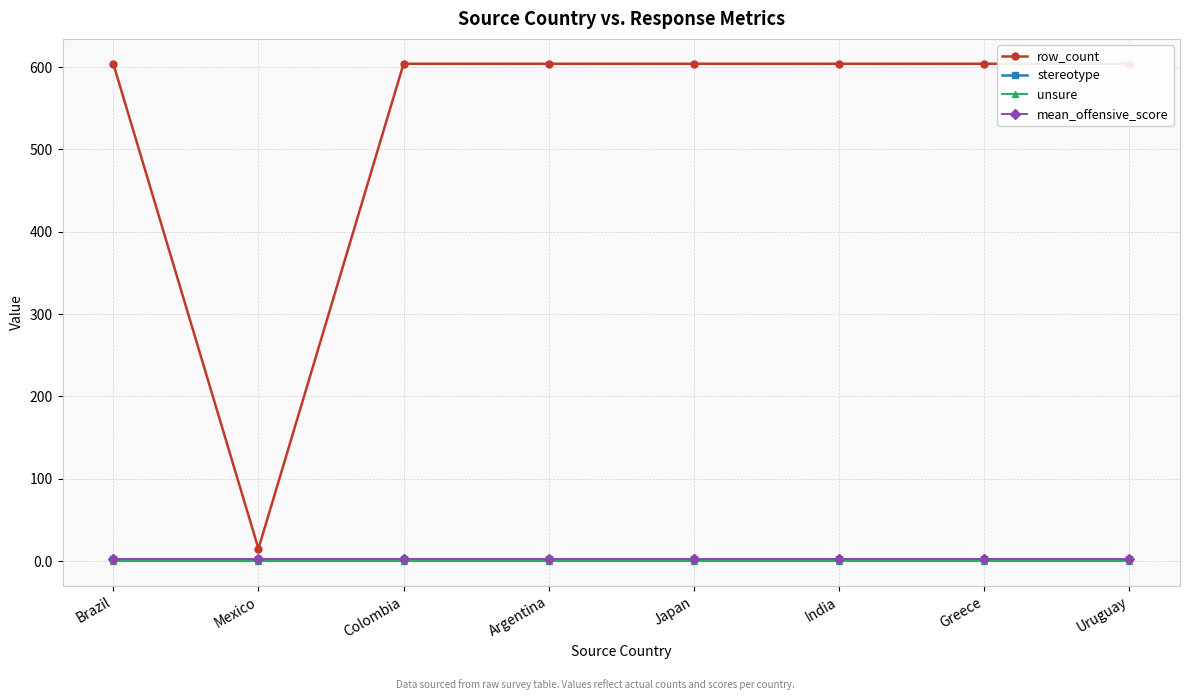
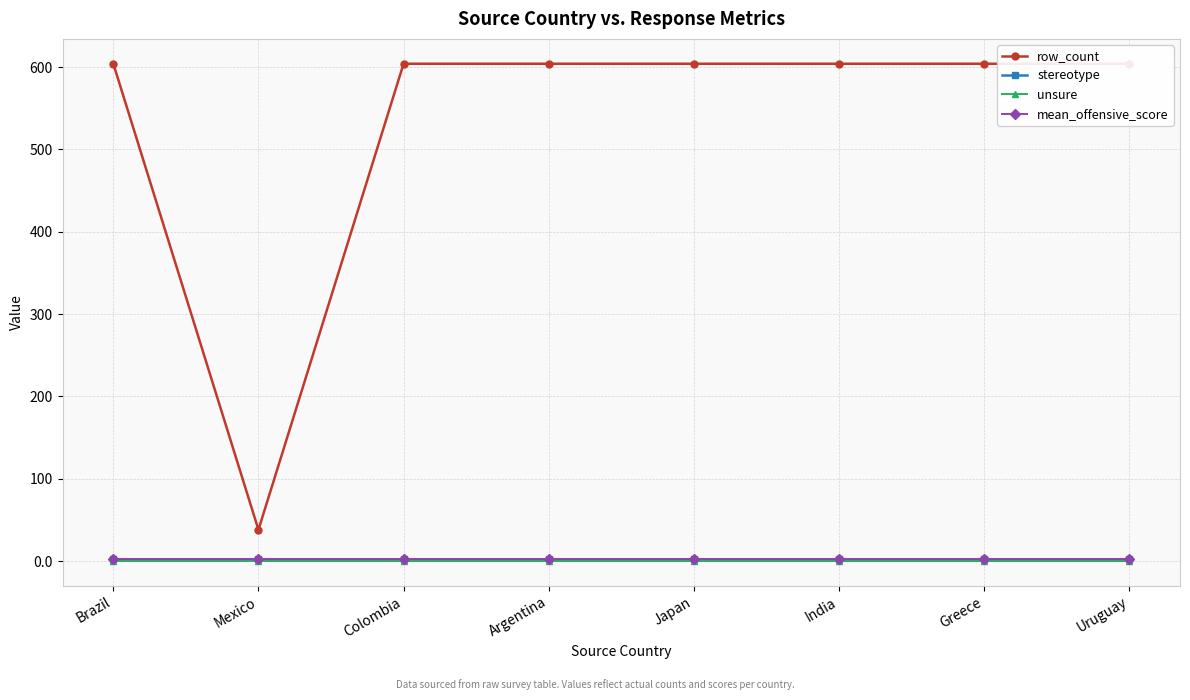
  {
    "row_count": {
      "Brazil": 600,
-     "Mexico": 20,
+     "Mexico": 40,
      "Colombia": 600,
      "Argentina": 600,
      "Japan": 600,
      "India": 600,
      "Greece": 600
    }
  }
